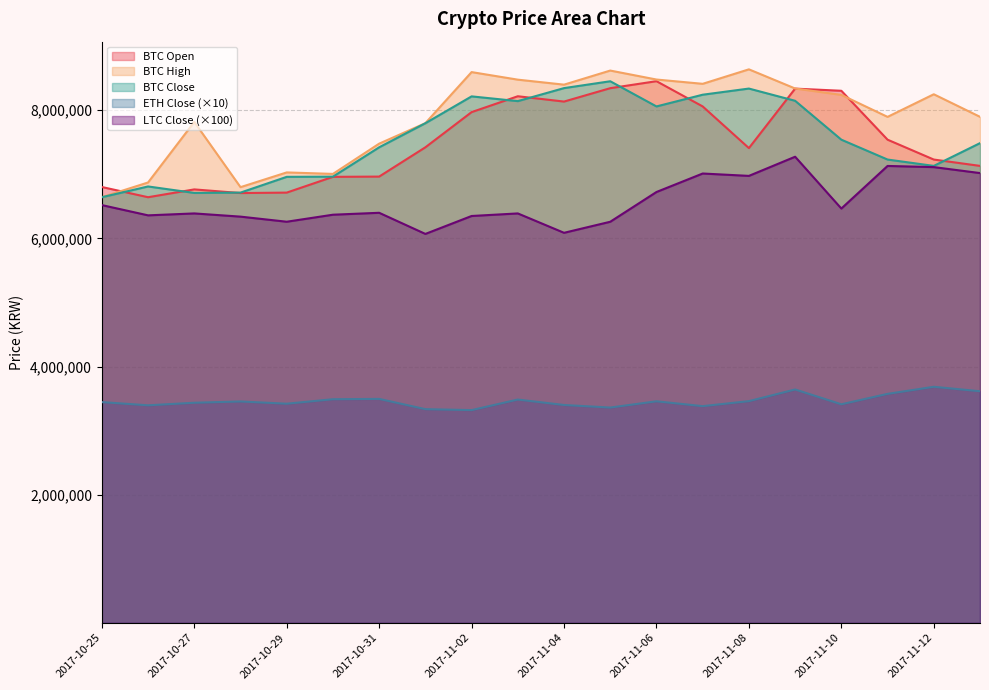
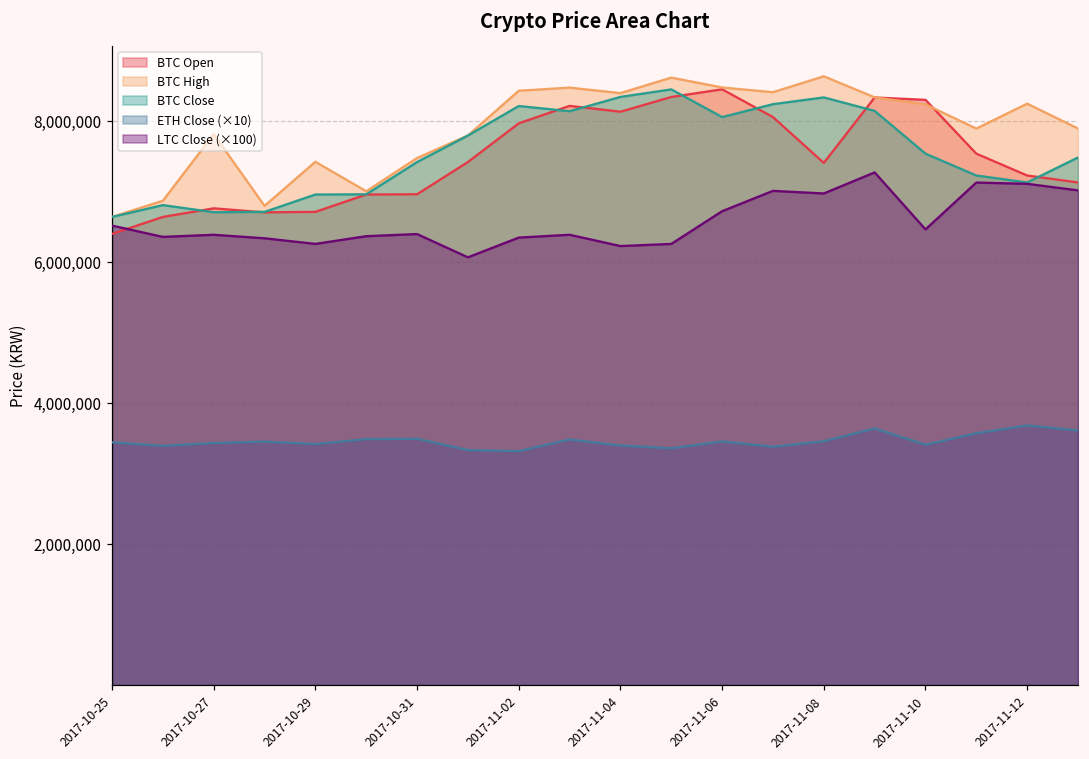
  {
    "BTC Open": {
-     "2017-10-25": "6,800,000",
+     "2017-10-25": "6,400,000",
      "2017-10-27": "6,800,000",
      "2017-10-29": "6,700,000",
      "2017-10-31": "7,000,000",
      "2017-11-02": "8,000,000",
      "2017-11-04": "8,100,000",
      "2017-11-08": "7,400,000",
      "2017-11-10": "8,300,000",
      "2017-11-12": "7,200,000"
    },
    "BTC High": {
-     "2017-10-29": "7,000,000",
+     "2017-10-29": "7,400,000",
      "2017-10-31": "7,500,000",
-     "2017-11-02": "8,600,000",
+     "2017-11-02": "8,400,000",
      "2017-11-04": "8,400,000",
      "2017-11-08": "8,600,000",
      "2017-11-10": "8,200,000",
      "2017-11-12": "8,300,000"
    },
    "LTC Close (×100)": {
      "2017-10-25": "6,500,000",
      "2017-10-27": "6,400,000",
      "2017-10-29": "6,300,000",
      "2017-10-31": "6,400,000",
      "2017-11-02": "6,400,000",
-     "2017-11-04": "6,100,000",
+     "2017-11-04": "6,200,000",
      "2017-11-06": "6,700,000",
      "2017-11-08": "7,000,000",
      "2017-11-10": "6,500,000"
    }
  }
